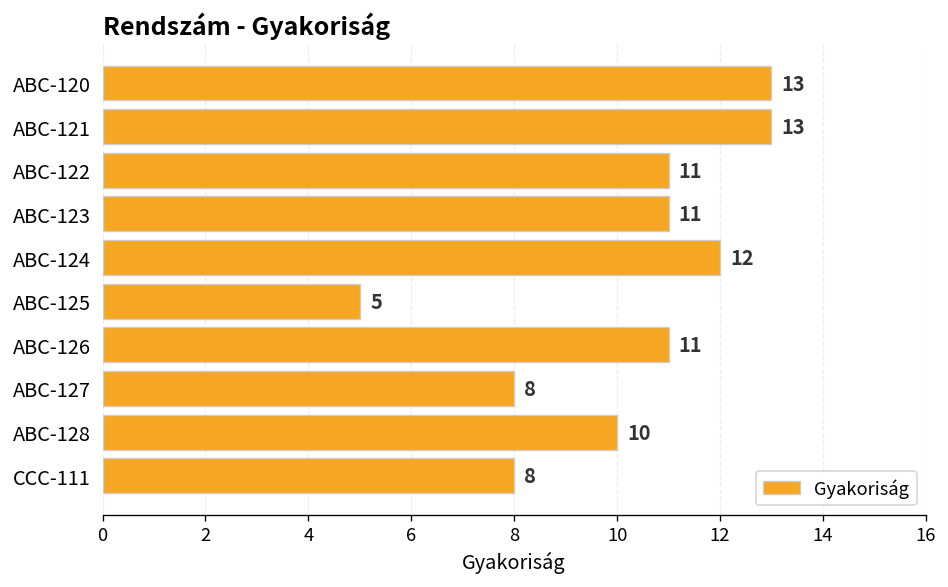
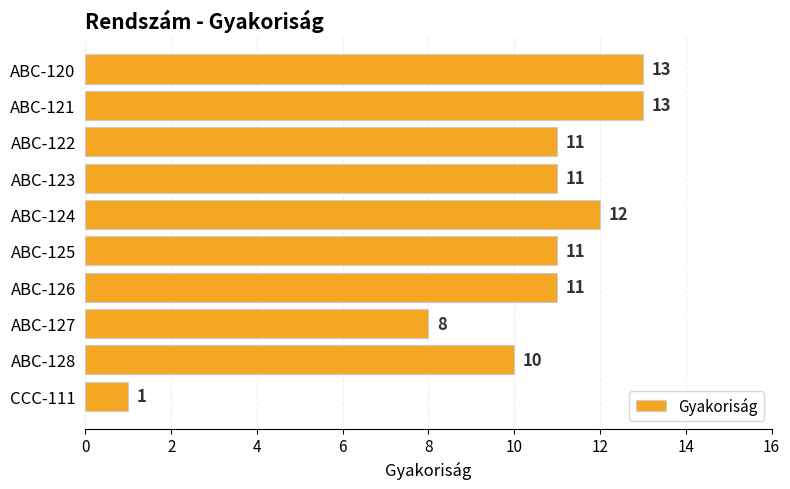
  {
    "ABC-120": 13,
    "ABC-121": 13,
    "ABC-122": 11,
    "ABC-123": 11,
    "ABC-124": 12,
-   "ABC-125": 5,
+   "ABC-125": 11,
    "ABC-126": 11,
    "ABC-127": 8,
    "ABC-128": 10,
-   "CCC-111": 8
+   "CCC-111": 1
  }
